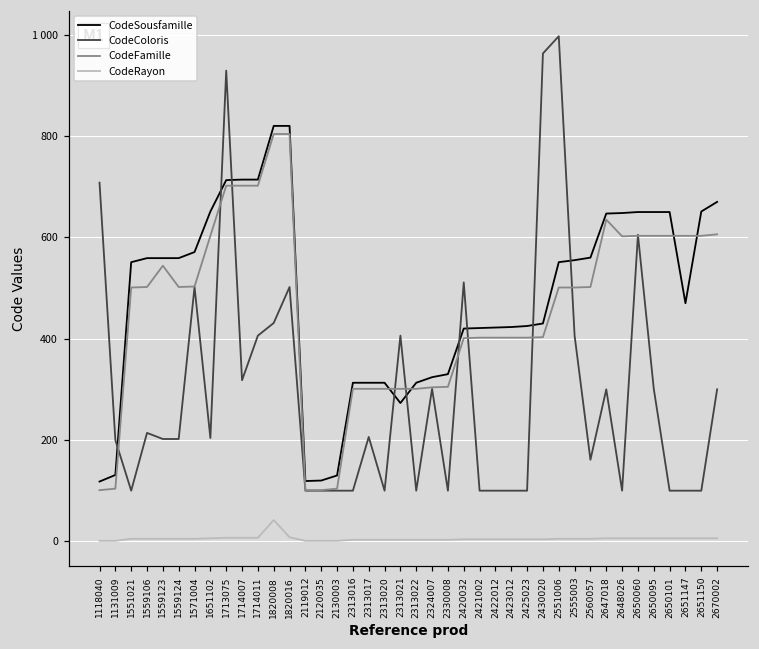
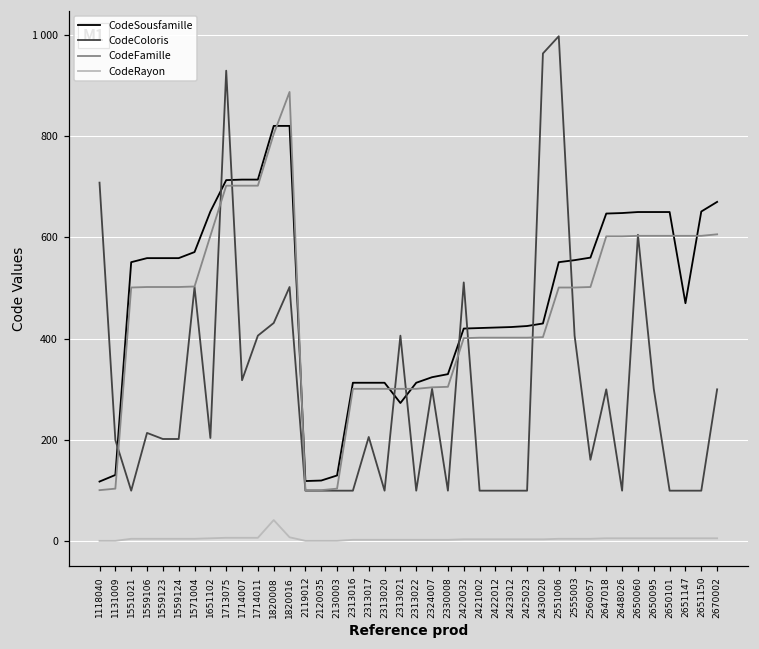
  {
    "CodeSousfamille": {
      "1118040": 120,
      "1131009": 130,
      "1551021": 550,
      "1559106": 560,
      "1559123": 560,
      "1559124": 560,
      "1571004": 570,
      "1651102": 650,
      "1713075": 710,
      "1714007": 710,
      "1714011": 710,
      "1820008": 820,
      "1820016": 820,
      "2119012": 120,
      "2120035": 120,
      "2130003": 130,
      "2313016": 310,
      "2313017": 310,
      "2313020": 310,
      "2313021": 270,
      "2313022": 310,
      "2324007": 320,
      "2330008": 330,
      "2420032": 420,
      "2421002": 420,
      "2422012": 420,
      "2423012": 420,
      "2425023": 430,
      "2430020": 430,
      "2551006": 550,
      "2555003": 560,
      "2560057": 560,
      "2647018": 650,
      "2648026": 650,
      "2650060": 650,
      "2650095": 650,
      "2650101": 650,
      "2651147": 470,
      "2651150": 650,
      "2670002": 670
    },
    "CodeColoris": {
      "1118040": 710,
      "1131009": 200,
      "1551021": 100,
      "1559106": 210,
      "1559123": 200,
      "1559124": 200,
      "1651102": 200,
      "1713075": 930,
      "1714007": 320,
      "1714011": 410,
      "1820008": 430,
      "1820016": 500,
      "2313016": 100,
      "2313017": 210,
      "2313020": 100,
      "2313021": 410,
      "2313022": 100,
      "2330008": 100,
      "2420032": 510,
      "2421002": 100,
      "2422012": 100,
      "2423012": 100,
      "2425023": 100,
      "2430020": 960,
      "2551006": 1000,
      "2555003": 410,
      "2560057": 160,
      "2647018": 300,
      "2648026": 100,
      "2650095": 300,
      "2650101": 100,
      "2651147": 100,
      "2651150": 100,
      "2670002": 300
    },
    "CodeFamille": {
      "1118040": 100,
      "1131009": 100,
      "1551021": 500,
      "1559106": 500,
-     "1559123": 540,
+     "1559123": 500,
      "1559124": 500,
      "1651102": 600,
      "1713075": 700,
      "1714007": 700,
      "1714011": 700,
      "1820008": 800,
-     "1820016": 800,
+     "1820016": 890,
      "2313016": 300,
      "2313017": 300,
      "2313020": 300,
      "2313021": 300,
      "2313022": 300,
      "2330008": 310,
      "2420032": 400,
      "2421002": 400,
      "2422012": 400,
      "2423012": 400,
      "2425023": 400,
      "2430020": 400,
      "2551006": 500,
      "2555003": 500,
      "2560057": 500,
-     "2647018": 640,
+     "2647018": 600,
      "2648026": 600,
      "2650095": 600,
      "2650101": 600,
      "2651147": 600,
      "2651150": 600,
      "2670002": 610
    },
    "CodeRayon": {
      "1118040": 0,
      "1131009": 0,
      "1551021": 10,
      "1559106": 10,
      "1559123": 10,
      "1559124": 10,
      "1571004": 10,
      "1651102": 10,
      "1713075": 10,
      "1714007": 10,
      "1714011": 10,
      "1820008": 40,
      "1820016": 10,
      "2119012": 0,
      "2120035": 0,
      "2130003": 0,
      "2313016": 0,
      "2313017": 0,
      "2313020": 0,
      "2313021": 0,
      "2313022": 0,
      "2324007": 0,
      "2330008": 0,
      "2420032": 0,
      "2421002": 0,
      "2422012": 0,
      "2423012": 0,
      "2425023": 0,
      "2430020": 0,
      "2551006": 10,
      "2555003": 10,
      "2560057": 10,
      "2647018": 10,
      "2648026": 10,
      "2650060": 10,
      "2650095": 10,
      "2650101": 10,
      "2651147": 10,
      "2651150": 10,
      "2670002": 10
    }
  }
